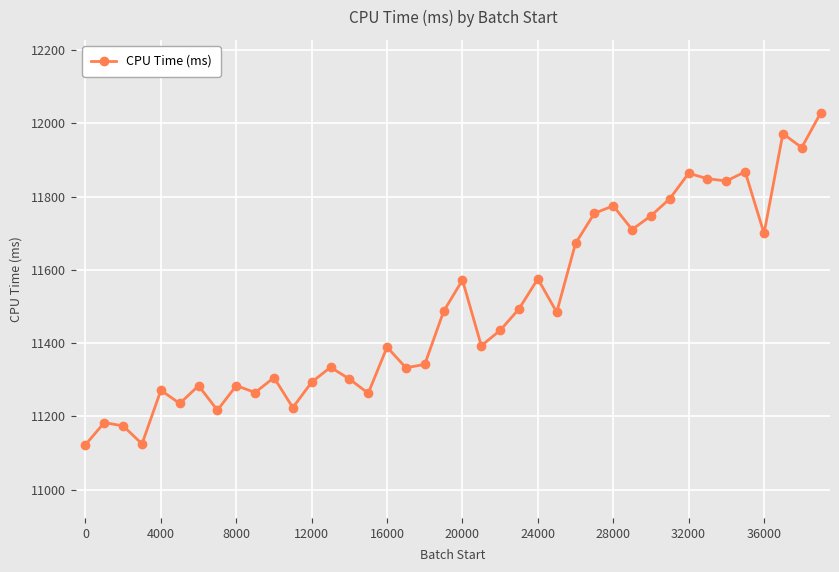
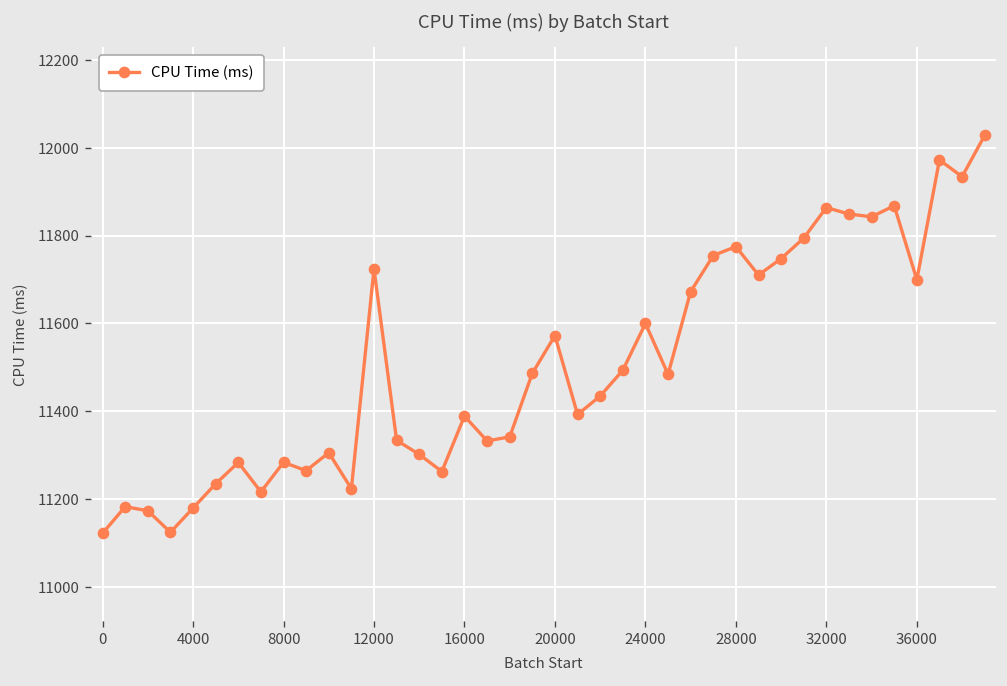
  {
    "0": 11120,
-   "4000": 11270,
+   "4000": 11180,
    "8000": 11280,
-   "12000": 11290,
+   "12000": 11720,
    "16000": 11390,
    "20000": 11570,
-   "24000": 11580,
+   "24000": 11600,
    "28000": 11770,
    "32000": 11860,
    "36000": 11700
  }
